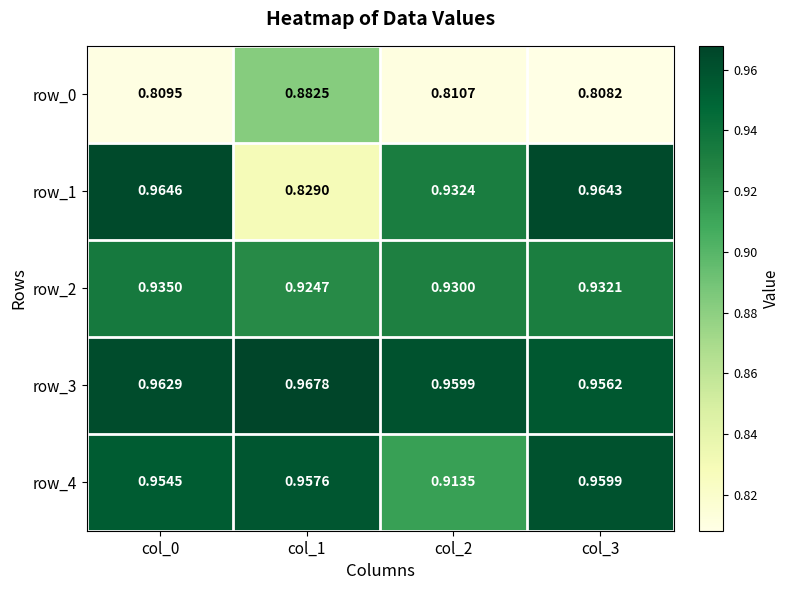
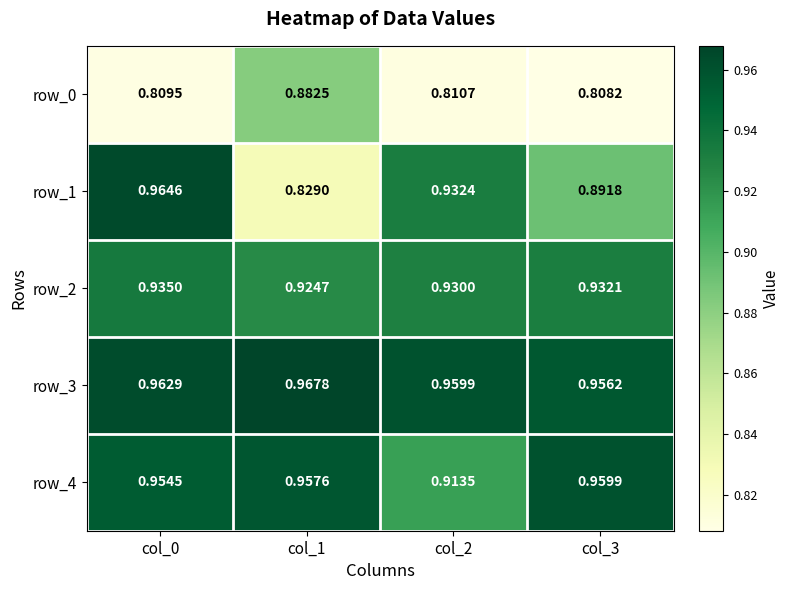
  {
    "row_0": {
      "col_0": 0.8095,
      "col_1": 0.8825,
      "col_2": 0.8107,
      "col_3": 0.8082
    },
    "row_1": {
      "col_0": 0.9646,
      "col_1": 0.8290,
      "col_2": 0.9324,
-     "col_3": 0.9643
+     "col_3": 0.8918
    },
    "row_2": {
      "col_0": 0.9350,
      "col_1": 0.9247,
      "col_2": 0.9300,
      "col_3": 0.9321
    },
    "row_3": {
      "col_0": 0.9629,
      "col_1": 0.9678,
      "col_2": 0.9599,
      "col_3": 0.9562
    },
    "row_4": {
      "col_0": 0.9545,
      "col_1": 0.9576,
      "col_2": 0.9135,
      "col_3": 0.9599
    }
  }
